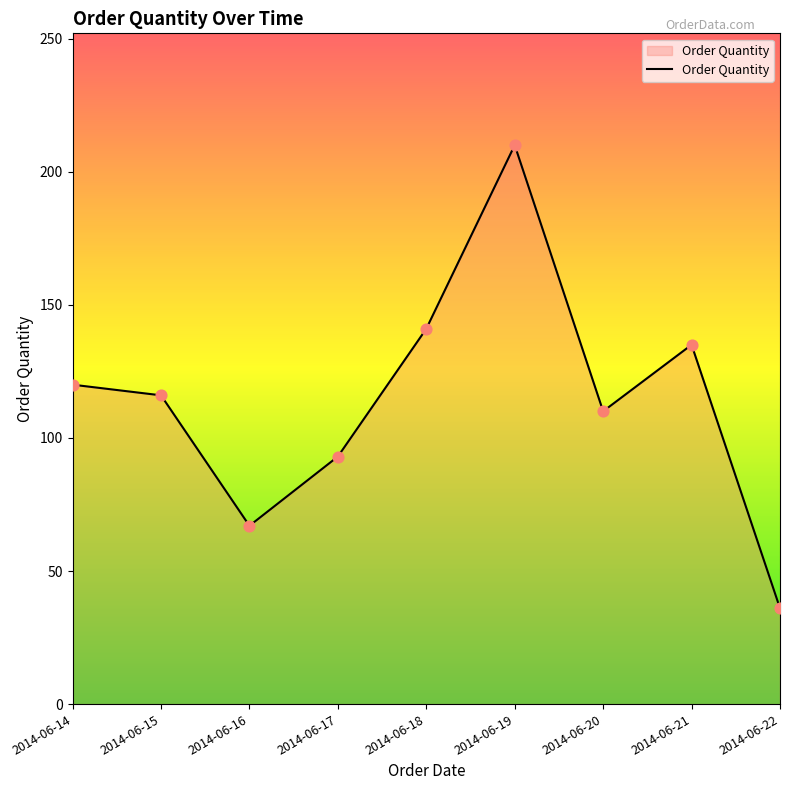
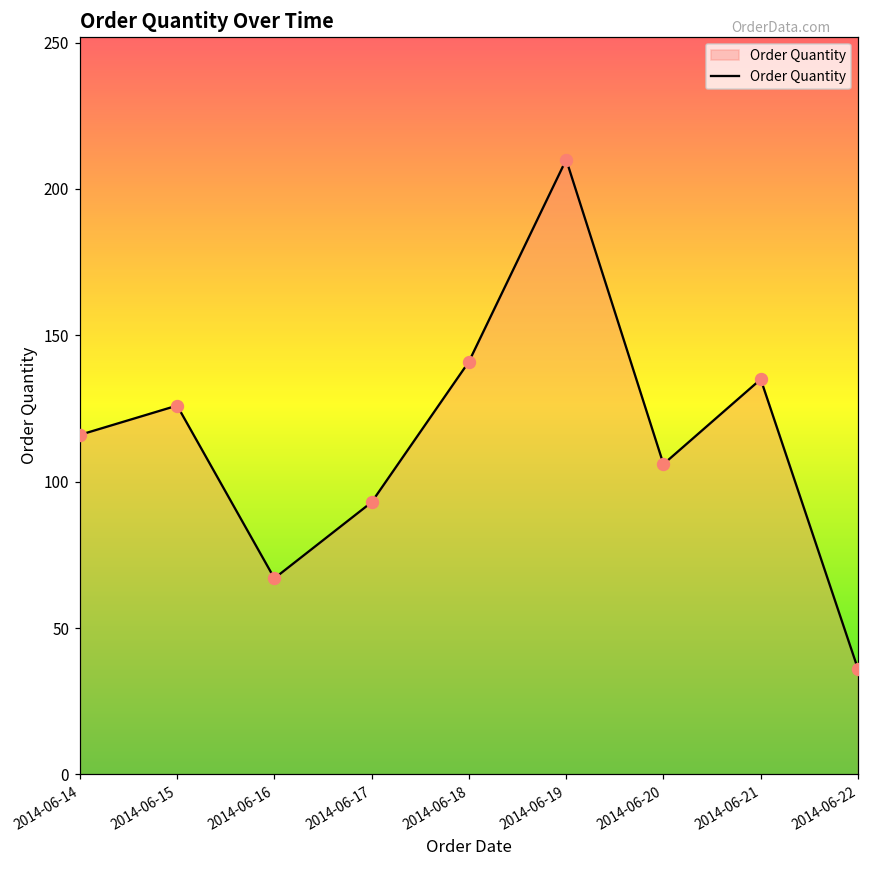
  {
-   "2014-06-14": 120,
-   "2014-06-15": 116,
+   "2014-06-14": 116,
+   "2014-06-15": 126,
    "2014-06-16": 67,
    "2014-06-17": 93,
    "2014-06-18": 141,
    "2014-06-19": 210,
-   "2014-06-20": 110,
+   "2014-06-20": 106,
    "2014-06-21": 135,
    "2014-06-22": 36
  }
